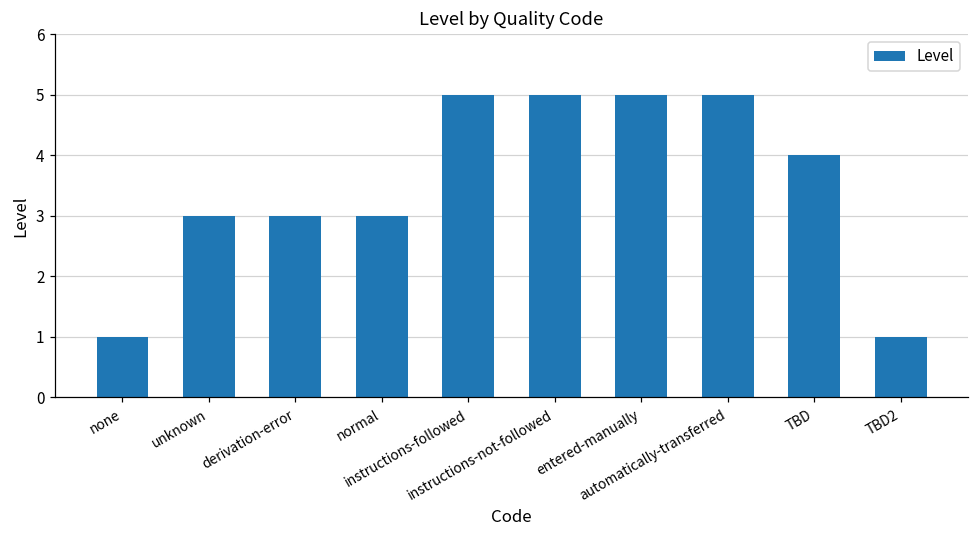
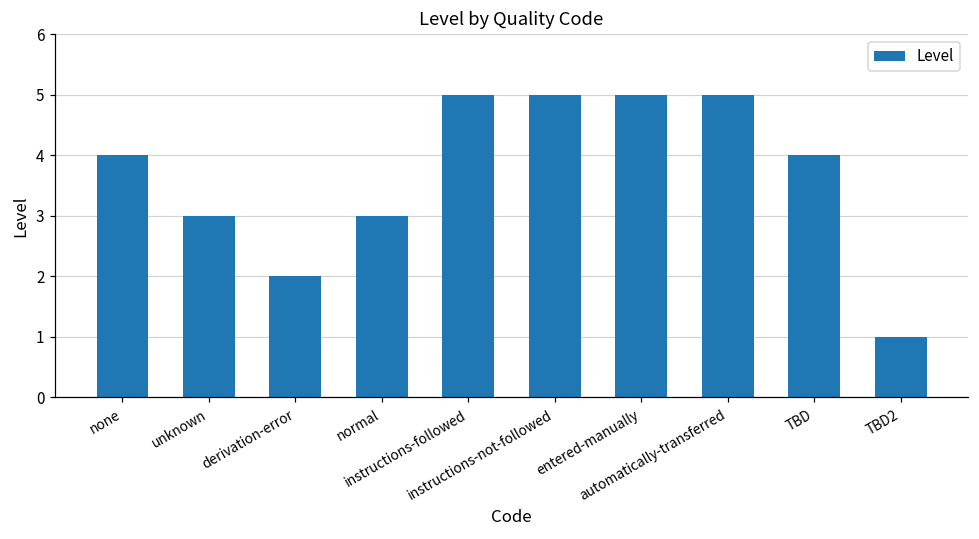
  {
-   "none": 1,
+   "none": 4,
    "unknown": 3,
-   "derivation-error": 3,
+   "derivation-error": 2,
    "normal": 3,
    "instructions-followed": 5,
    "instructions-not-followed": 5,
    "entered-manually": 5,
    "automatically-transferred": 5,
    "TBD": 4,
    "TBD2": 1
  }
